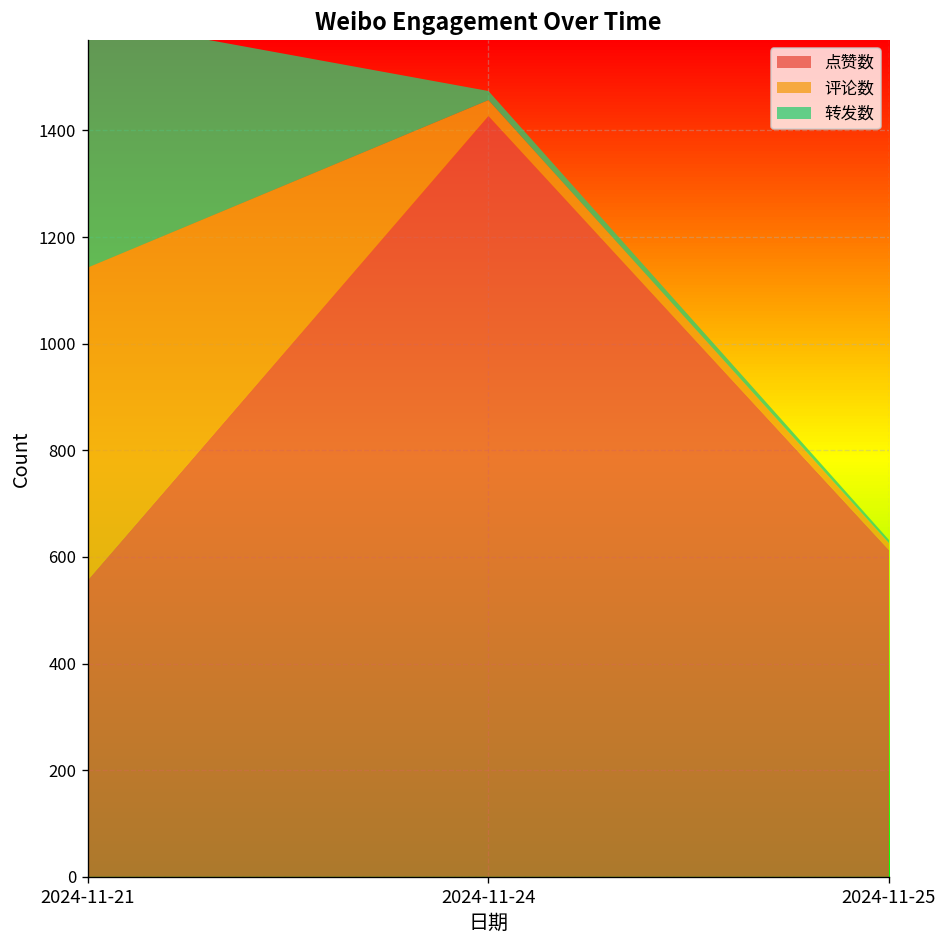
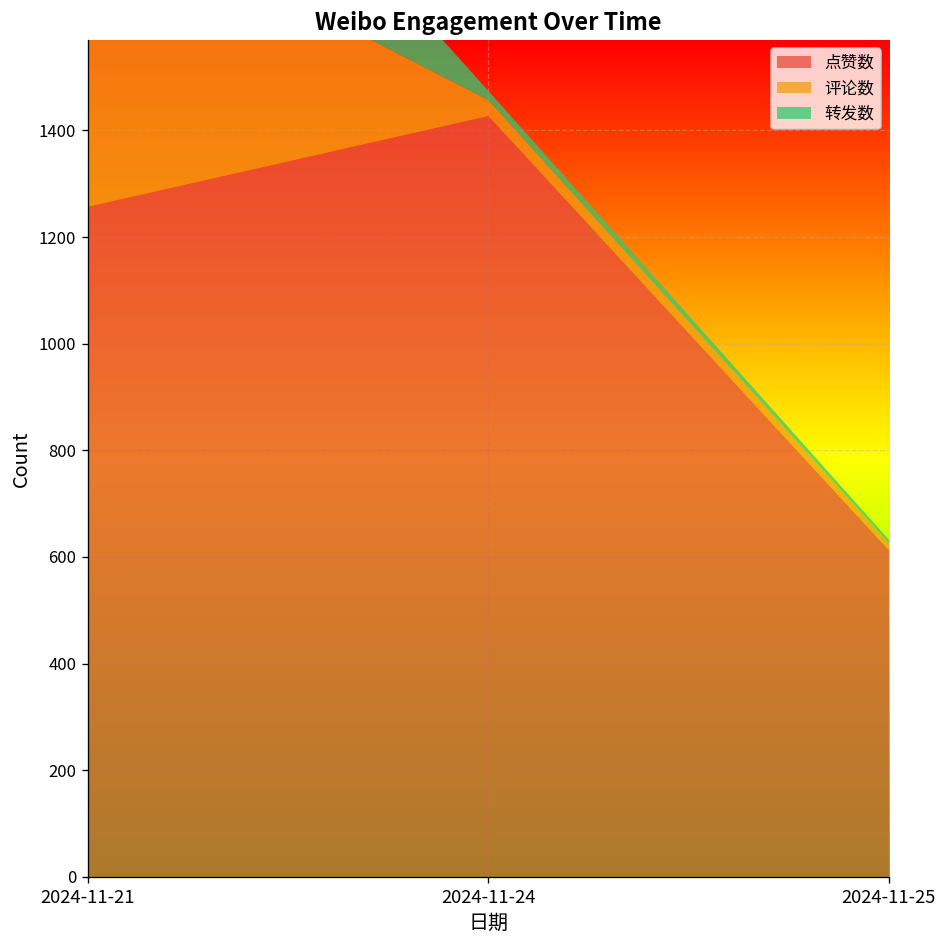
  {
    "点赞数": {
-     "2024-11-21": 560,
+     "2024-11-21": 1260,
      "2024-11-24": 1430,
      "2024-11-25": 610
    },
    "评论数": {
      "2024-11-24": 30,
      "2024-11-25": 10
    },
    "转发数": {
      "2024-11-24": 20,
      "2024-11-25": 10
    }
  }
